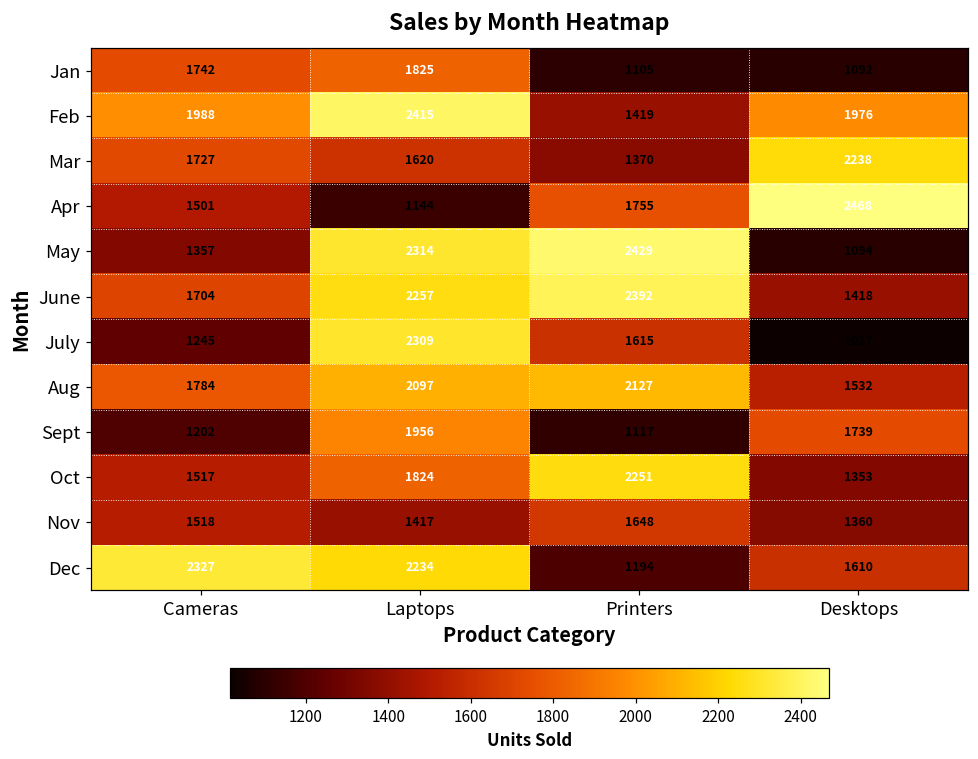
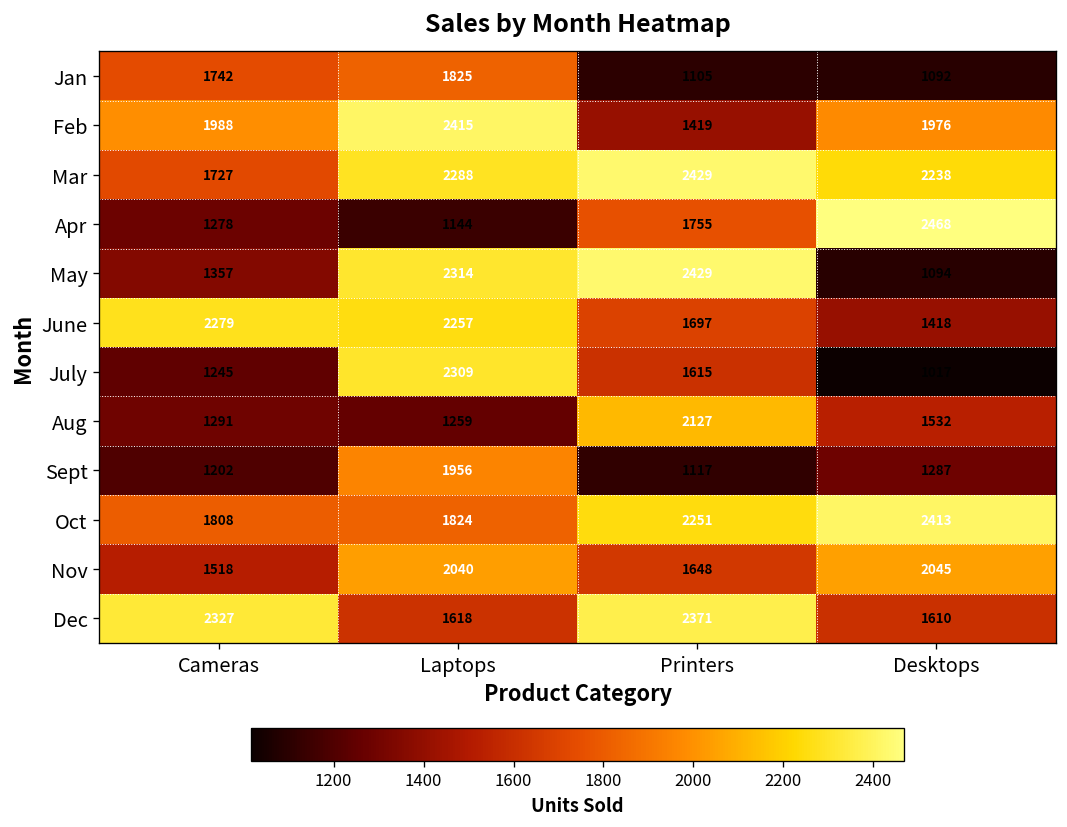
  {
    "Jan": {
      "Cameras": 1742,
      "Laptops": 1825
    },
    "Feb": {
      "Cameras": 1988,
      "Laptops": 2415,
      "Printers": 1419,
      "Desktops": 1976
    },
    "Mar": {
      "Cameras": 1727,
-     "Laptops": 1620,
-     "Printers": 1370,
+     "Laptops": 2288,
+     "Printers": 2429,
      "Desktops": 2238
    },
    "Apr": {
-     "Cameras": 1501,
+     "Cameras": 1278,
      "Laptops": 1144,
      "Printers": 1755,
      "Desktops": 2468
    },
    "May": {
      "Cameras": 1357,
      "Laptops": 2314,
      "Printers": 2429
    },
    "June": {
-     "Cameras": 1704,
+     "Cameras": 2279,
      "Laptops": 2257,
-     "Printers": 2392,
+     "Printers": 1697,
      "Desktops": 1418
    },
    "July": {
      "Cameras": 1245,
      "Laptops": 2309,
      "Printers": 1615
    },
    "Aug": {
-     "Cameras": 1784,
-     "Laptops": 2097,
+     "Cameras": 1291,
+     "Laptops": 1259,
      "Printers": 2127,
      "Desktops": 1532
    },
    "Sept": {
      "Cameras": 1202,
      "Laptops": 1956,
      "Printers": 1117,
-     "Desktops": 1739
+     "Desktops": 1287
    },
    "Oct": {
-     "Cameras": 1517,
+     "Cameras": 1808,
      "Laptops": 1824,
      "Printers": 2251,
-     "Desktops": 1353
+     "Desktops": 2413
    },
    "Nov": {
      "Cameras": 1518,
-     "Laptops": 1417,
+     "Laptops": 2040,
      "Printers": 1648,
-     "Desktops": 1360
+     "Desktops": 2045
    },
    "Dec": {
      "Cameras": 2327,
-     "Laptops": 2234,
-     "Printers": 1194,
+     "Laptops": 1618,
+     "Printers": 2371,
      "Desktops": 1610
    }
  }
